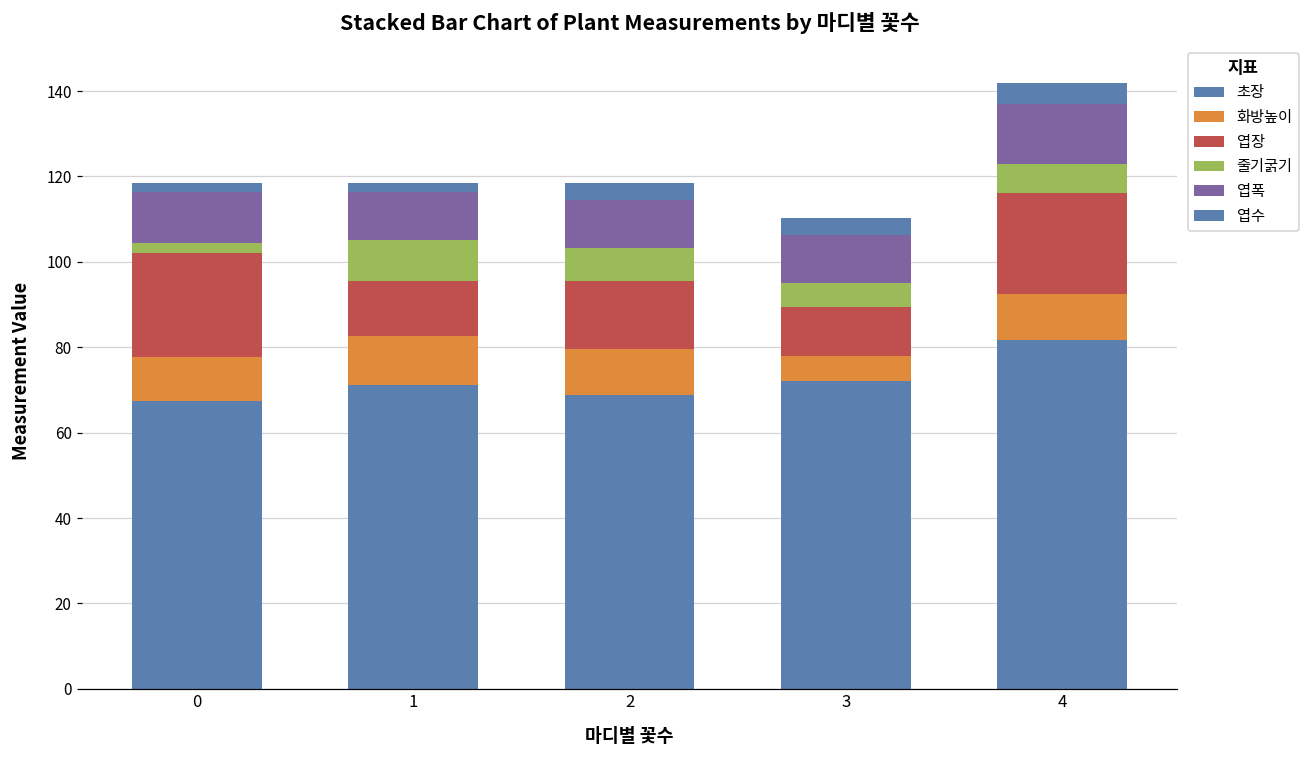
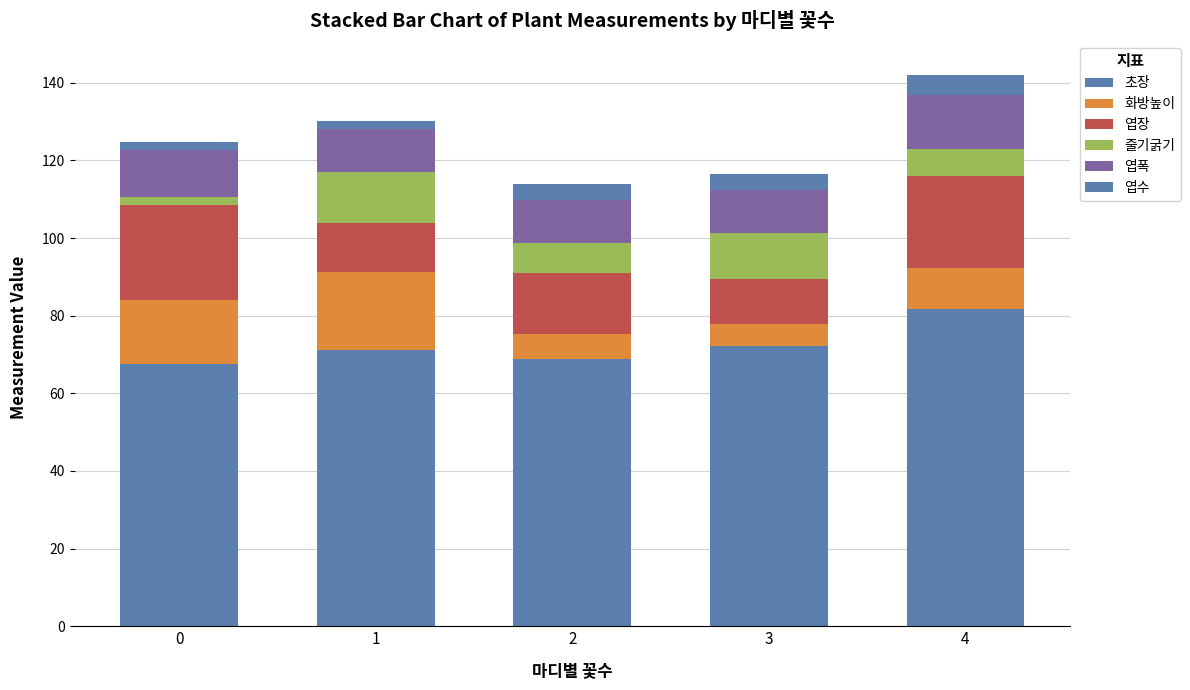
  {
    "화방높이": {
-     "0": 10,
-     "1": 12,
-     "2": 11,
+     "0": 17,
+     "1": 20,
+     "2": 6,
      "3": 6,
      "4": 11
    },
    "엽장": {
      "0": 24,
      "1": 13,
      "2": 16,
      "3": 12,
      "4": 24
    },
    "줄기굵기": {
      "0": 2,
-     "1": 10,
+     "1": 13,
      "2": 8,
-     "3": 6,
+     "3": 12,
      "4": 7
    }
  }
